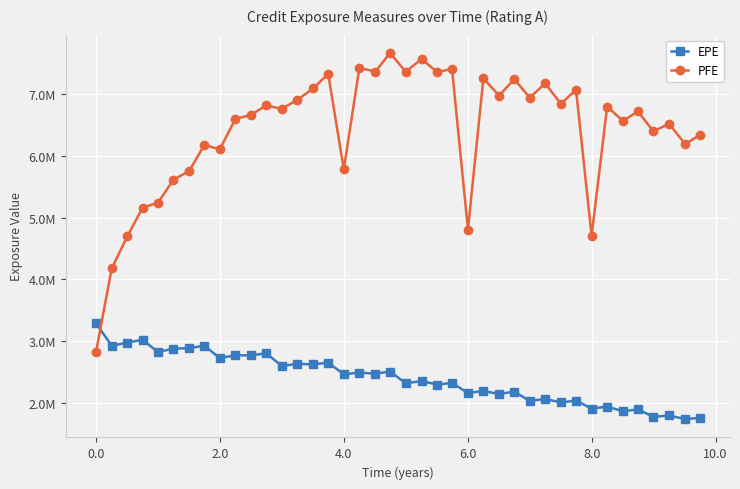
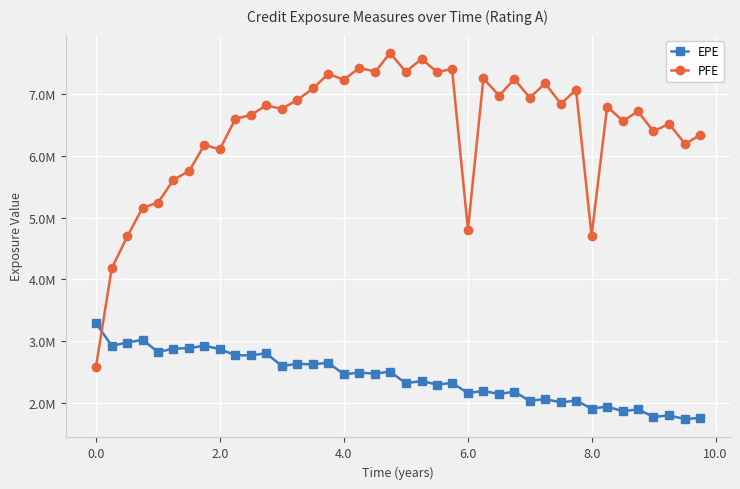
  {
    "EPE": {
      "0.0": 3300000,
-     "2.0": 2700000,
+     "2.0": 2900000,
      "4.0": 2500000,
      "6.0": 2200000,
      "8.0": 1900000
    },
    "PFE": {
-     "0.0": 2800000,
+     "0.0": 2600000,
      "2.0": 6100000,
-     "4.0": 5800000,
+     "4.0": 7200000,
      "6.0": 4800000,
      "8.0": 4700000
    }
  }
